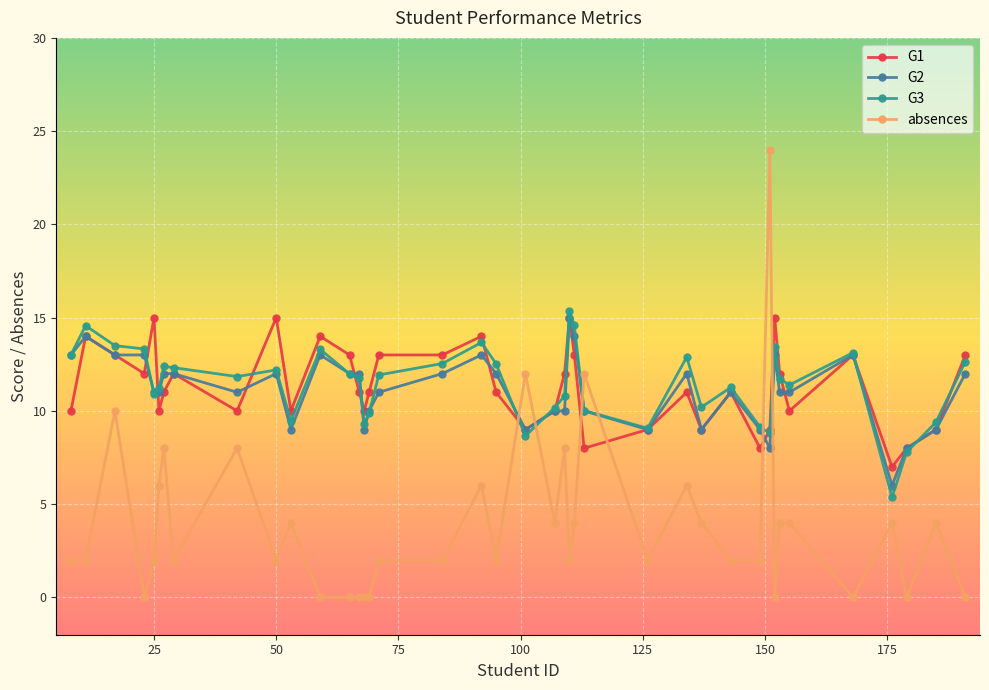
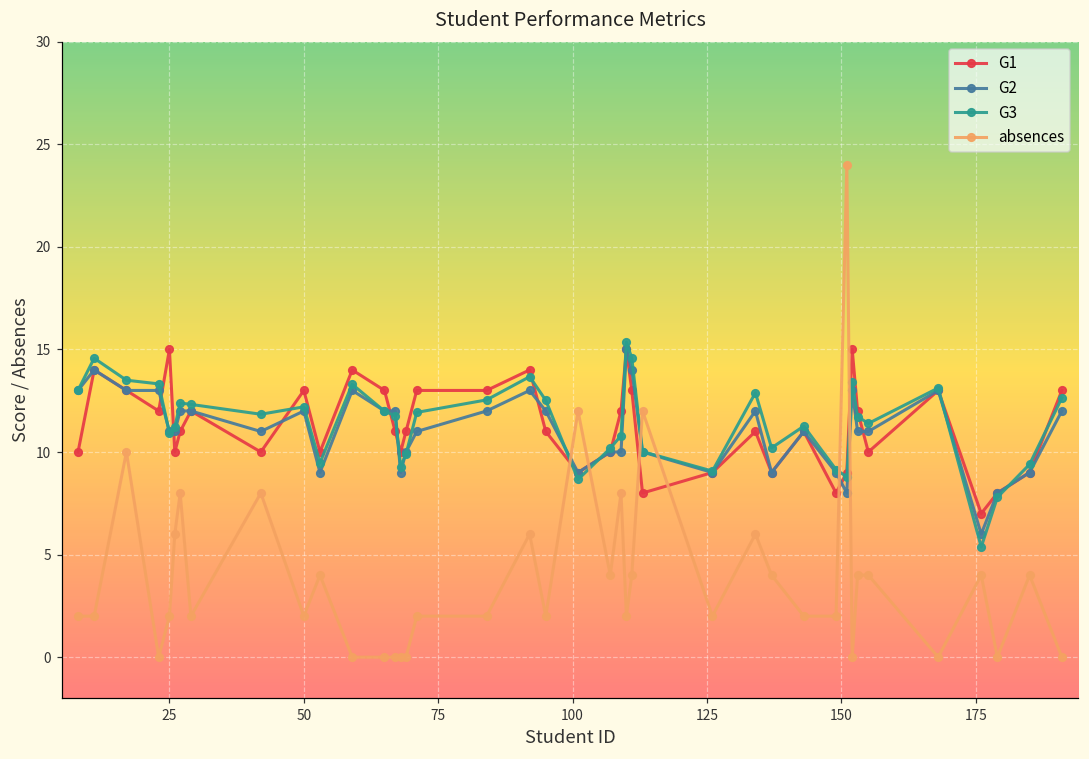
  {
    "G1": {
      "25": 15,
-     "50": 15
+     "50": 13
    },
    "absences": {
      "25": 2,
      "50": 2
    }
  }
